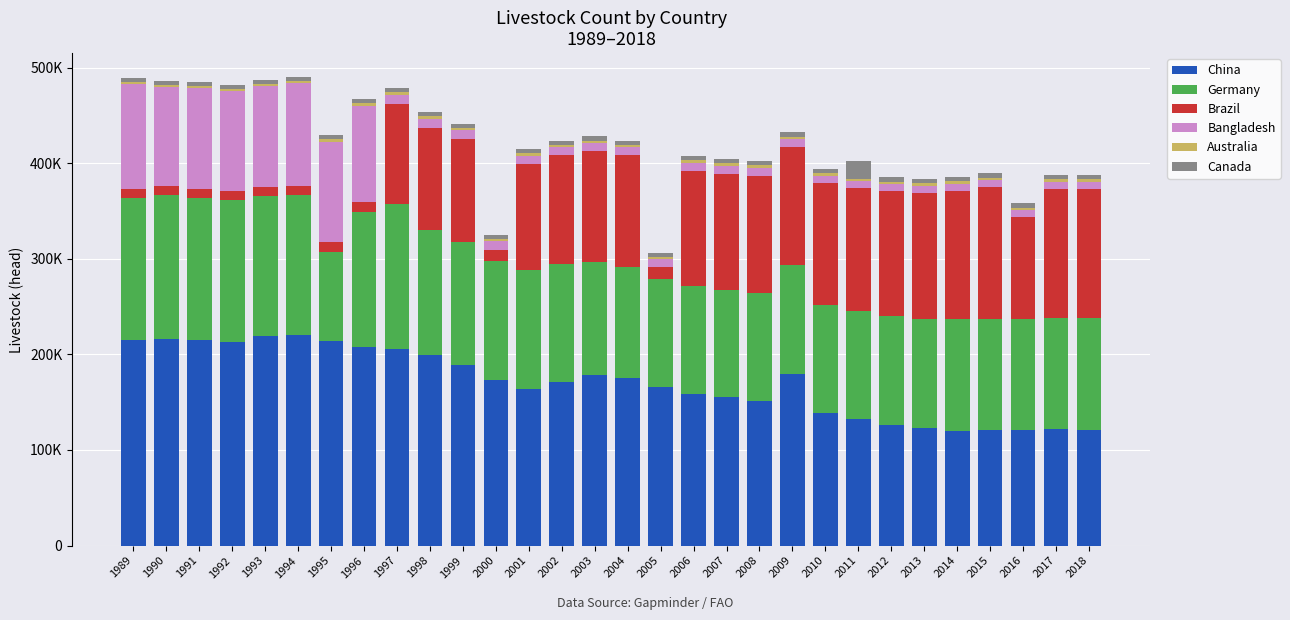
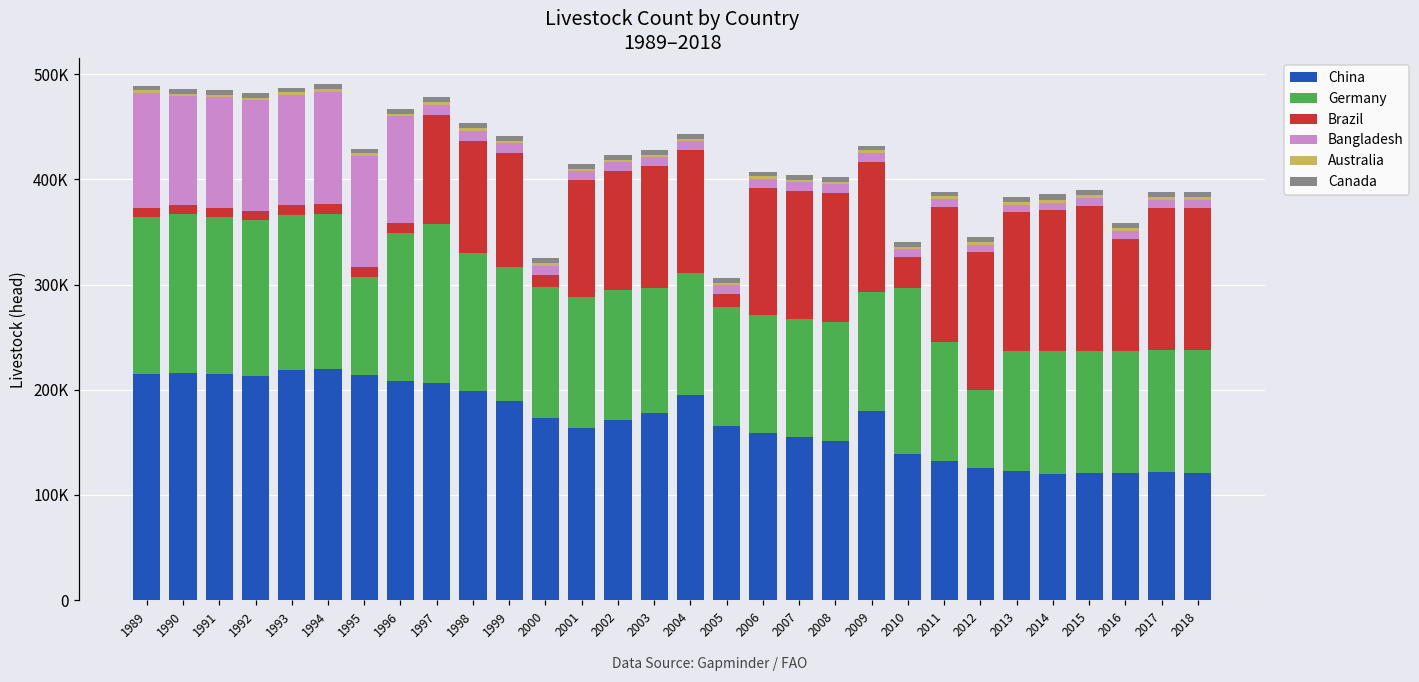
  {
    "China": {
      "1989": 220000,
      "1990": 220000,
      "1991": 220000,
      "1992": 210000,
      "1993": 220000,
      "1994": 220000,
      "1995": 210000,
      "1996": 210000,
      "1997": 210000,
      "1998": 200000,
      "1999": 190000,
      "2000": 170000,
      "2001": 160000,
      "2002": 170000,
      "2003": 180000,
-     "2004": 180000,
+     "2004": 190000,
      "2005": 170000,
      "2006": 160000,
      "2007": 160000,
      "2008": 150000,
      "2009": 180000,
      "2010": 140000,
      "2011": 130000,
      "2012": 130000,
      "2013": 120000,
      "2014": 120000,
      "2015": 120000,
      "2016": 120000,
      "2017": 120000,
      "2018": 120000
    },
    "Germany": {
      "1989": 150000,
      "1990": 150000,
      "1991": 150000,
      "1992": 150000,
      "1993": 150000,
      "1994": 150000,
      "1995": 90000,
      "1996": 140000,
      "1997": 150000,
      "1998": 130000,
      "1999": 130000,
      "2000": 130000,
      "2001": 120000,
      "2002": 120000,
      "2003": 120000,
      "2004": 120000,
      "2005": 110000,
      "2006": 110000,
      "2007": 110000,
      "2008": 110000,
      "2009": 110000,
-     "2010": 110000,
+     "2010": 160000,
      "2011": 110000,
-     "2012": 110000,
+     "2012": 70000,
      "2013": 110000,
      "2014": 120000,
      "2015": 120000,
      "2016": 120000,
      "2017": 120000,
      "2018": 120000
    },
    "Brazil": {
      "1989": 10000,
      "1990": 10000,
      "1991": 10000,
      "1992": 10000,
      "1993": 10000,
      "1994": 10000,
      "1995": 10000,
      "1996": 10000,
      "1997": 100000,
      "1998": 110000,
      "1999": 110000,
      "2000": 10000,
      "2001": 110000,
      "2002": 110000,
      "2003": 120000,
      "2004": 120000,
      "2005": 10000,
      "2006": 120000,
      "2007": 120000,
      "2008": 120000,
      "2009": 120000,
-     "2010": 130000,
+     "2010": 30000,
      "2011": 130000,
      "2012": 130000,
      "2013": 130000,
      "2014": 130000,
      "2015": 140000,
      "2016": 110000,
      "2017": 140000,
      "2018": 140000
    },
    "Bangladesh": {
      "1989": 110000,
      "1990": 100000,
      "1991": 110000,
      "1992": 110000,
      "1993": 110000,
      "1994": 110000,
      "1995": 110000,
      "1996": 100000,
      "1997": 10000,
      "1998": 10000,
      "1999": 10000,
      "2000": 10000,
      "2001": 10000,
      "2002": 10000,
      "2003": 10000,
      "2004": 10000,
      "2005": 10000,
      "2006": 10000,
      "2007": 10000,
      "2008": 10000,
      "2009": 10000,
      "2010": 10000,
      "2011": 10000,
      "2012": 10000,
      "2013": 10000,
      "2014": 10000,
      "2015": 10000,
      "2016": 10000,
      "2017": 10000,
      "2018": 10000
    },
    "Australia": {
      "1996": 0,
      "1997": 0,
      "1998": 0,
      "2009": 0,
      "2010": 0,
      "2011": 0,
      "2012": 0,
      "2013": 0,
      "2014": 0,
      "2015": 0,
      "2016": 0,
      "2017": 0,
      "2018": 0
    },
    "Canada": {
      "1989": 0,
      "1990": 0,
      "1991": 0,
      "1992": 0,
      "1993": 0,
      "1994": 0,
      "1995": 0,
      "1996": 0,
      "1997": 0,
      "1998": 0,
      "1999": 0,
      "2000": 0,
      "2001": 0,
      "2002": 0,
      "2003": 0,
      "2004": 0,
      "2005": 0,
      "2006": 0,
      "2007": 0,
      "2008": 0,
      "2009": 0,
      "2010": 0,
-     "2011": 20000,
+     "2011": 0,
      "2012": 0,
      "2013": 0,
      "2014": 0,
      "2015": 0,
      "2016": 0,
      "2017": 0,
      "2018": 0
    }
  }
